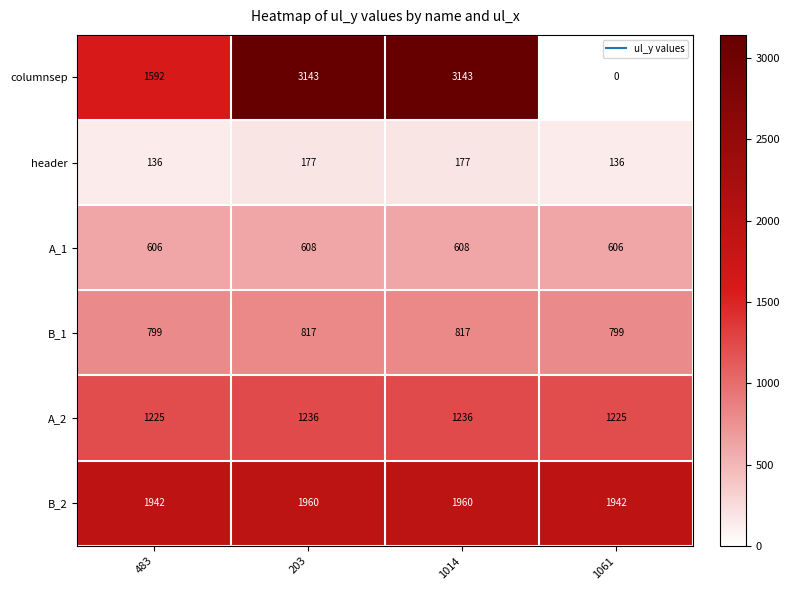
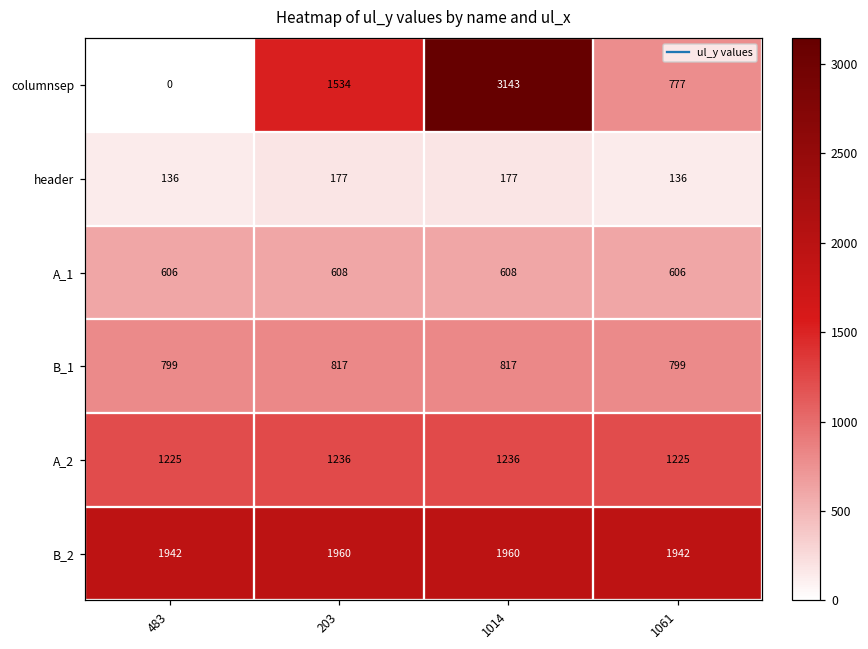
  {
    "columnsep": {
-     "483": 1592,
-     "203": 3143,
+     "483": 0,
+     "203": 1534,
      "1014": 3143,
-     "1061": 0
+     "1061": 777
    },
    "header": {
      "483": 136,
      "203": 177,
      "1014": 177,
      "1061": 136
    },
    "A_1": {
      "483": 606,
      "203": 608,
      "1014": 608,
      "1061": 606
    },
    "B_1": {
      "483": 799,
      "203": 817,
      "1014": 817,
      "1061": 799
    },
    "A_2": {
      "483": 1225,
      "203": 1236,
      "1014": 1236,
      "1061": 1225
    },
    "B_2": {
      "483": 1942,
      "203": 1960,
      "1014": 1960,
      "1061": 1942
    }
  }
